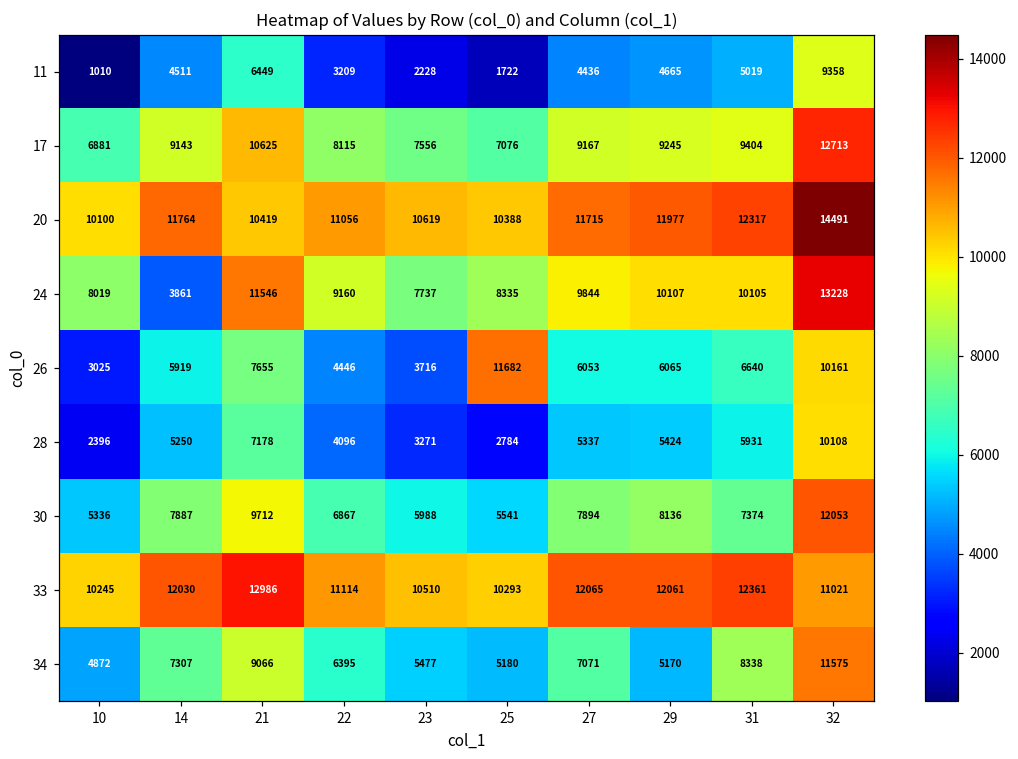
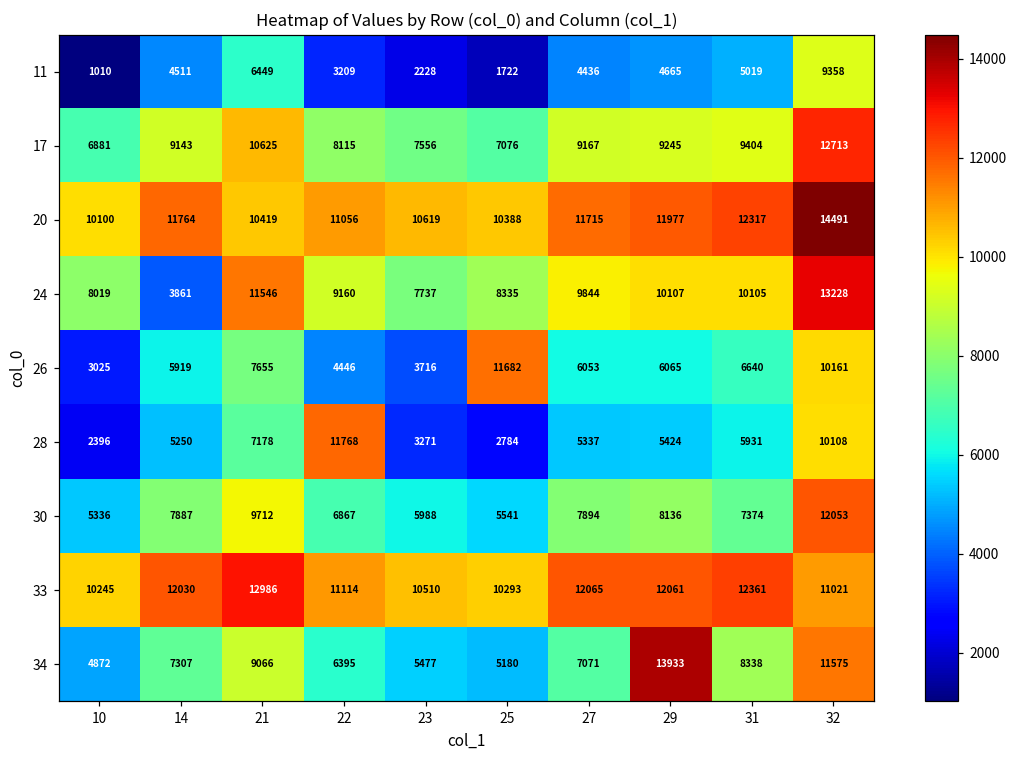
  {
    "11": {
      "10": 1010,
      "14": 4511,
      "21": 6449,
      "22": 3209,
      "23": 2228,
      "25": 1722,
      "27": 4436,
      "29": 4665,
      "31": 5019,
      "32": 9358
    },
    "17": {
      "10": 6881,
      "14": 9143,
      "21": 10625,
      "22": 8115,
      "23": 7556,
      "25": 7076,
      "27": 9167,
      "29": 9245,
      "31": 9404,
      "32": 12713
    },
    "20": {
      "10": 10100,
      "14": 11764,
      "21": 10419,
      "22": 11056,
      "23": 10619,
      "25": 10388,
      "27": 11715,
      "29": 11977,
      "31": 12317,
      "32": 14491
    },
    "24": {
      "10": 8019,
      "14": 3861,
      "21": 11546,
      "22": 9160,
      "23": 7737,
      "25": 8335,
      "27": 9844,
      "29": 10107,
      "31": 10105,
      "32": 13228
    },
    "26": {
      "10": 3025,
      "14": 5919,
      "21": 7655,
      "22": 4446,
      "23": 3716,
      "25": 11682,
      "27": 6053,
      "29": 6065,
      "31": 6640,
      "32": 10161
    },
    "28": {
      "10": 2396,
      "14": 5250,
      "21": 7178,
-     "22": 4096,
+     "22": 11768,
      "23": 3271,
      "25": 2784,
      "27": 5337,
      "29": 5424,
      "31": 5931,
      "32": 10108
    },
    "30": {
      "10": 5336,
      "14": 7887,
      "21": 9712,
      "22": 6867,
      "23": 5988,
      "25": 5541,
      "27": 7894,
      "29": 8136,
      "31": 7374,
      "32": 12053
    },
    "33": {
      "10": 10245,
      "14": 12030,
      "21": 12986,
      "22": 11114,
      "23": 10510,
      "25": 10293,
      "27": 12065,
      "29": 12061,
      "31": 12361,
      "32": 11021
    },
    "34": {
      "10": 4872,
      "14": 7307,
      "21": 9066,
      "22": 6395,
      "23": 5477,
      "25": 5180,
      "27": 7071,
-     "29": 5170,
+     "29": 13933,
      "31": 8338,
      "32": 11575
    }
  }
